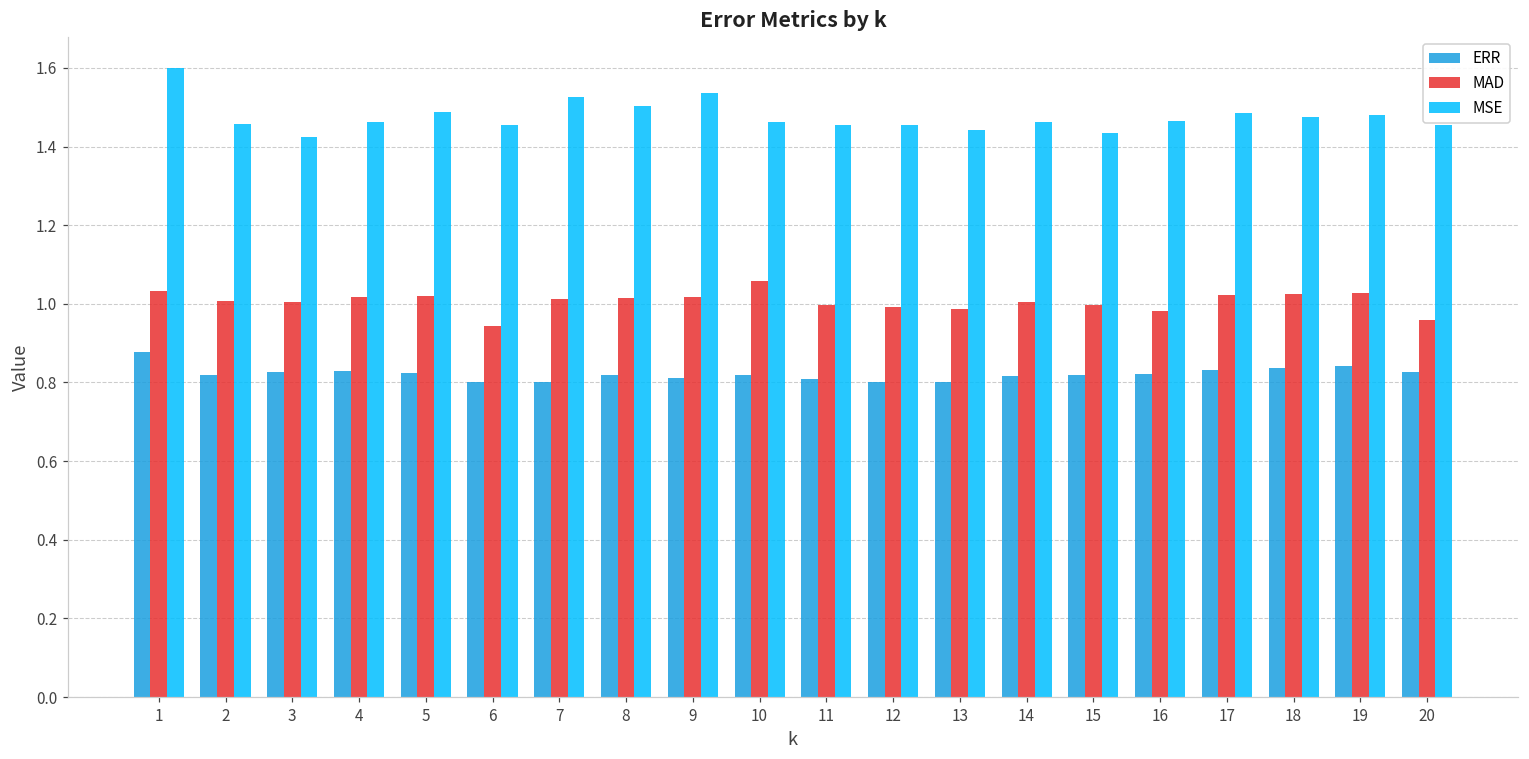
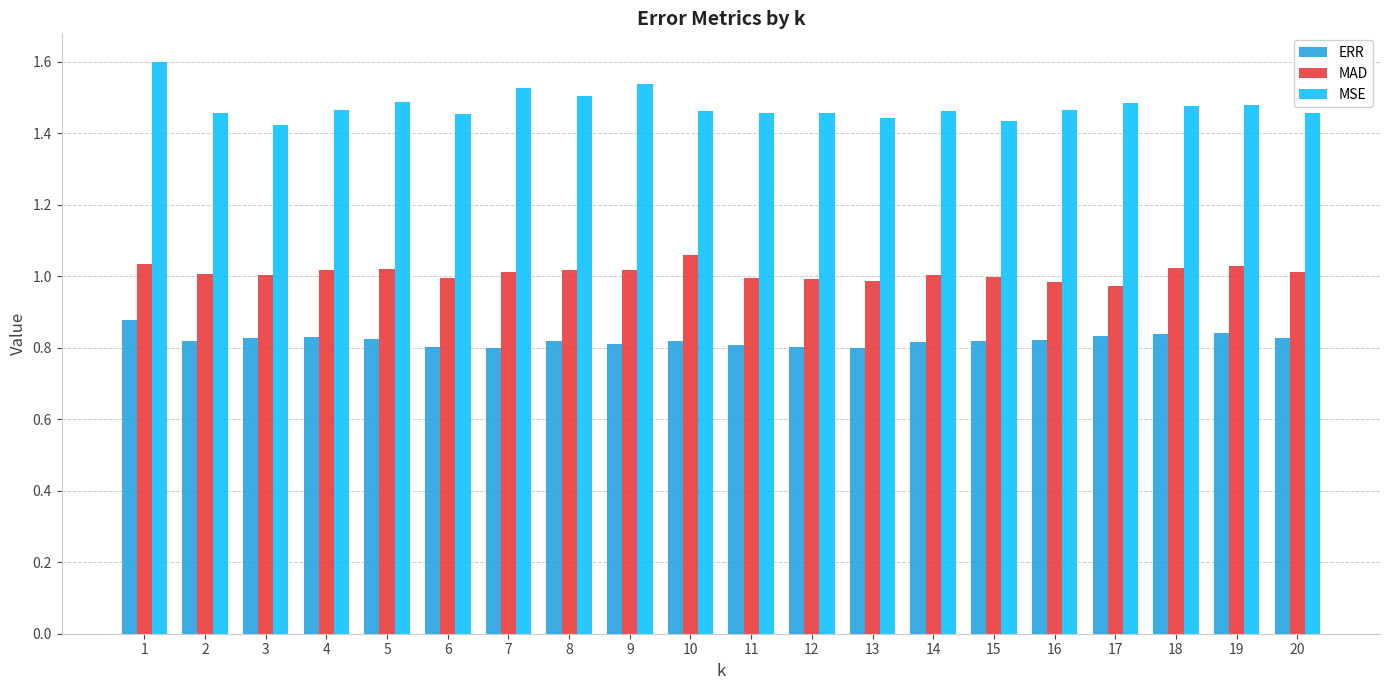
  {
    "MAD": {
      "1": 1.03,
      "2": 1.01,
      "3": 1.00,
      "4": 1.02,
      "5": 1.02,
-     "6": 0.94,
+     "6": 0.99,
      "7": 1.01,
      "8": 1.02,
      "9": 1.02,
      "10": 1.06,
      "11": 1.00,
      "12": 0.99,
      "13": 0.99,
      "14": 1.00,
      "15": 1.00,
      "16": 0.98,
-     "17": 1.02,
+     "17": 0.97,
      "18": 1.02,
      "19": 1.03,
-     "20": 0.96
+     "20": 1.01
    }
  }
